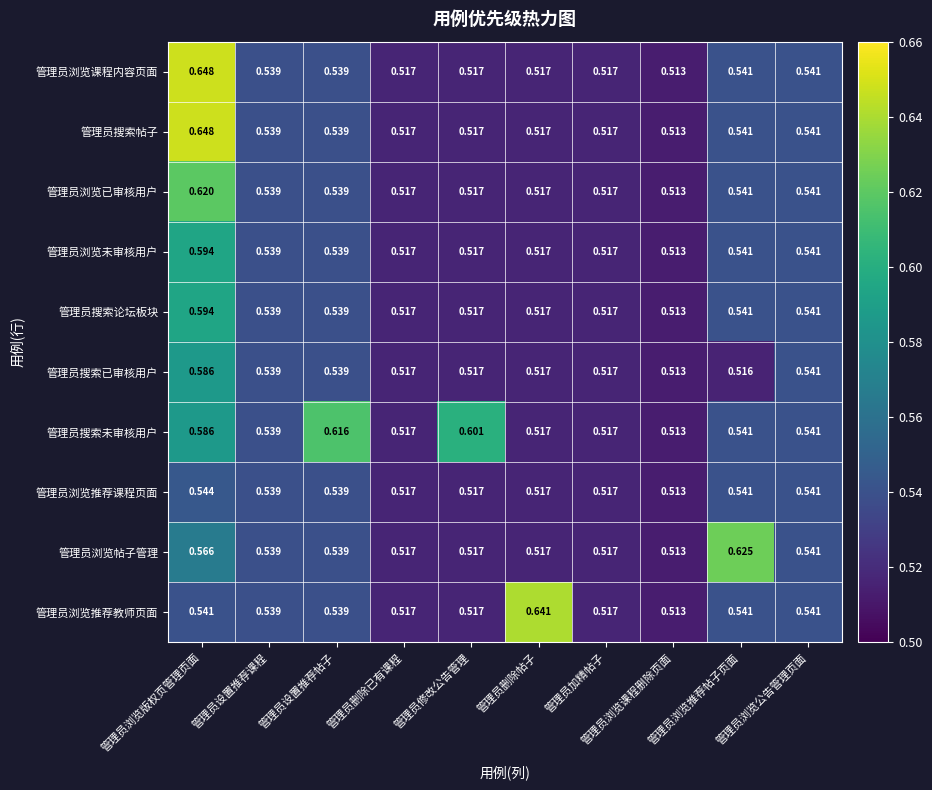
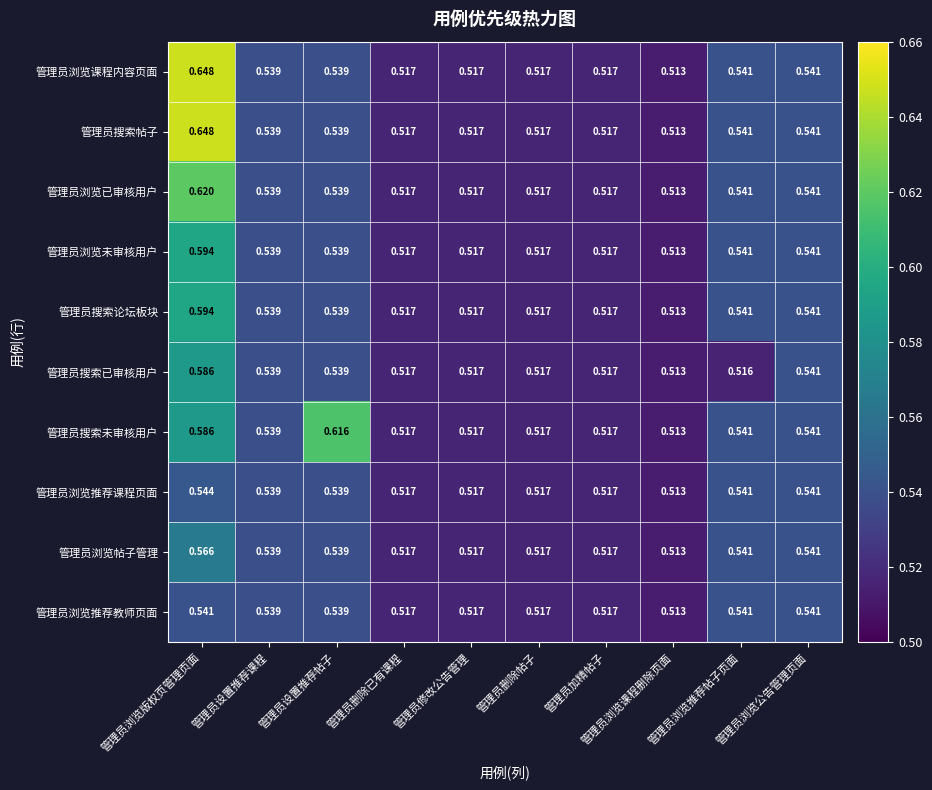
  {
    "管理员浏览课程内容页面": {
      "管理员浏览版权页管理页面": 0.648,
      "管理员设置推荐课程": 0.539,
      "管理员设置推荐帖子": 0.539,
      "管理员删除已有课程": 0.517,
      "管理员修改公告管理": 0.517,
      "管理员删除帖子": 0.517,
      "管理员加精帖子": 0.517,
      "管理员浏览课程删除页面": 0.513,
      "管理员浏览推荐帖子页面": 0.541,
      "管理员浏览公告管理页面": 0.541
    },
    "管理员搜索帖子": {
      "管理员浏览版权页管理页面": 0.648,
      "管理员设置推荐课程": 0.539,
      "管理员设置推荐帖子": 0.539,
      "管理员删除已有课程": 0.517,
      "管理员修改公告管理": 0.517,
      "管理员删除帖子": 0.517,
      "管理员加精帖子": 0.517,
      "管理员浏览课程删除页面": 0.513,
      "管理员浏览推荐帖子页面": 0.541,
      "管理员浏览公告管理页面": 0.541
    },
    "管理员浏览已审核用户": {
      "管理员浏览版权页管理页面": 0.620,
      "管理员设置推荐课程": 0.539,
      "管理员设置推荐帖子": 0.539,
      "管理员删除已有课程": 0.517,
      "管理员修改公告管理": 0.517,
      "管理员删除帖子": 0.517,
      "管理员加精帖子": 0.517,
      "管理员浏览课程删除页面": 0.513,
      "管理员浏览推荐帖子页面": 0.541,
      "管理员浏览公告管理页面": 0.541
    },
    "管理员浏览未审核用户": {
      "管理员浏览版权页管理页面": 0.594,
      "管理员设置推荐课程": 0.539,
      "管理员设置推荐帖子": 0.539,
      "管理员删除已有课程": 0.517,
      "管理员修改公告管理": 0.517,
      "管理员删除帖子": 0.517,
      "管理员加精帖子": 0.517,
      "管理员浏览课程删除页面": 0.513,
      "管理员浏览推荐帖子页面": 0.541,
      "管理员浏览公告管理页面": 0.541
    },
    "管理员搜索论坛板块": {
      "管理员浏览版权页管理页面": 0.594,
      "管理员设置推荐课程": 0.539,
      "管理员设置推荐帖子": 0.539,
      "管理员删除已有课程": 0.517,
      "管理员修改公告管理": 0.517,
      "管理员删除帖子": 0.517,
      "管理员加精帖子": 0.517,
      "管理员浏览课程删除页面": 0.513,
      "管理员浏览推荐帖子页面": 0.541,
      "管理员浏览公告管理页面": 0.541
    },
    "管理员搜索已审核用户": {
      "管理员浏览版权页管理页面": 0.586,
      "管理员设置推荐课程": 0.539,
      "管理员设置推荐帖子": 0.539,
      "管理员删除已有课程": 0.517,
      "管理员修改公告管理": 0.517,
      "管理员删除帖子": 0.517,
      "管理员加精帖子": 0.517,
      "管理员浏览课程删除页面": 0.513,
      "管理员浏览推荐帖子页面": 0.516,
      "管理员浏览公告管理页面": 0.541
    },
    "管理员搜索未审核用户": {
      "管理员浏览版权页管理页面": 0.586,
      "管理员设置推荐课程": 0.539,
      "管理员设置推荐帖子": 0.616,
      "管理员删除已有课程": 0.517,
-     "管理员修改公告管理": 0.601,
+     "管理员修改公告管理": 0.517,
      "管理员删除帖子": 0.517,
      "管理员加精帖子": 0.517,
      "管理员浏览课程删除页面": 0.513,
      "管理员浏览推荐帖子页面": 0.541,
      "管理员浏览公告管理页面": 0.541
    },
    "管理员浏览推荐课程页面": {
      "管理员浏览版权页管理页面": 0.544,
      "管理员设置推荐课程": 0.539,
      "管理员设置推荐帖子": 0.539,
      "管理员删除已有课程": 0.517,
      "管理员修改公告管理": 0.517,
      "管理员删除帖子": 0.517,
      "管理员加精帖子": 0.517,
      "管理员浏览课程删除页面": 0.513,
      "管理员浏览推荐帖子页面": 0.541,
      "管理员浏览公告管理页面": 0.541
    },
    "管理员浏览帖子管理": {
      "管理员浏览版权页管理页面": 0.566,
      "管理员设置推荐课程": 0.539,
      "管理员设置推荐帖子": 0.539,
      "管理员删除已有课程": 0.517,
      "管理员修改公告管理": 0.517,
      "管理员删除帖子": 0.517,
      "管理员加精帖子": 0.517,
      "管理员浏览课程删除页面": 0.513,
-     "管理员浏览推荐帖子页面": 0.625,
+     "管理员浏览推荐帖子页面": 0.541,
      "管理员浏览公告管理页面": 0.541
    },
    "管理员浏览推荐教师页面": {
      "管理员浏览版权页管理页面": 0.541,
      "管理员设置推荐课程": 0.539,
      "管理员设置推荐帖子": 0.539,
      "管理员删除已有课程": 0.517,
      "管理员修改公告管理": 0.517,
-     "管理员删除帖子": 0.641,
+     "管理员删除帖子": 0.517,
      "管理员加精帖子": 0.517,
      "管理员浏览课程删除页面": 0.513,
      "管理员浏览推荐帖子页面": 0.541,
      "管理员浏览公告管理页面": 0.541
    }
  }
